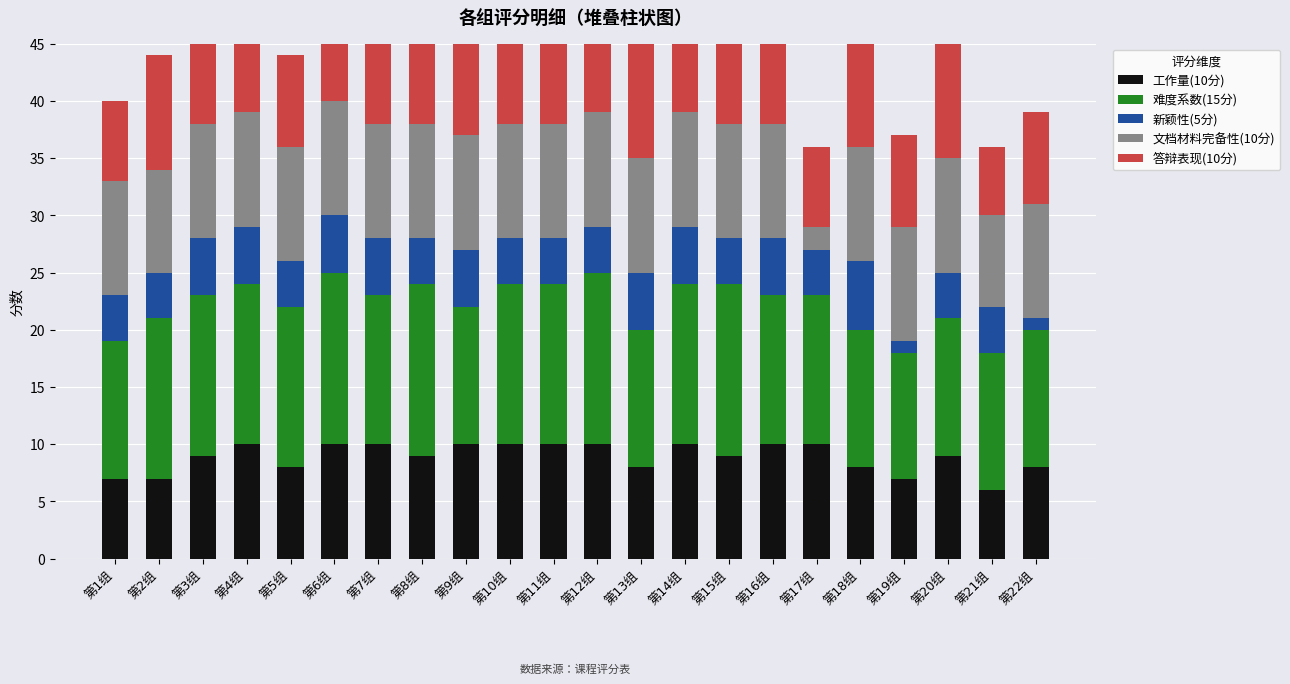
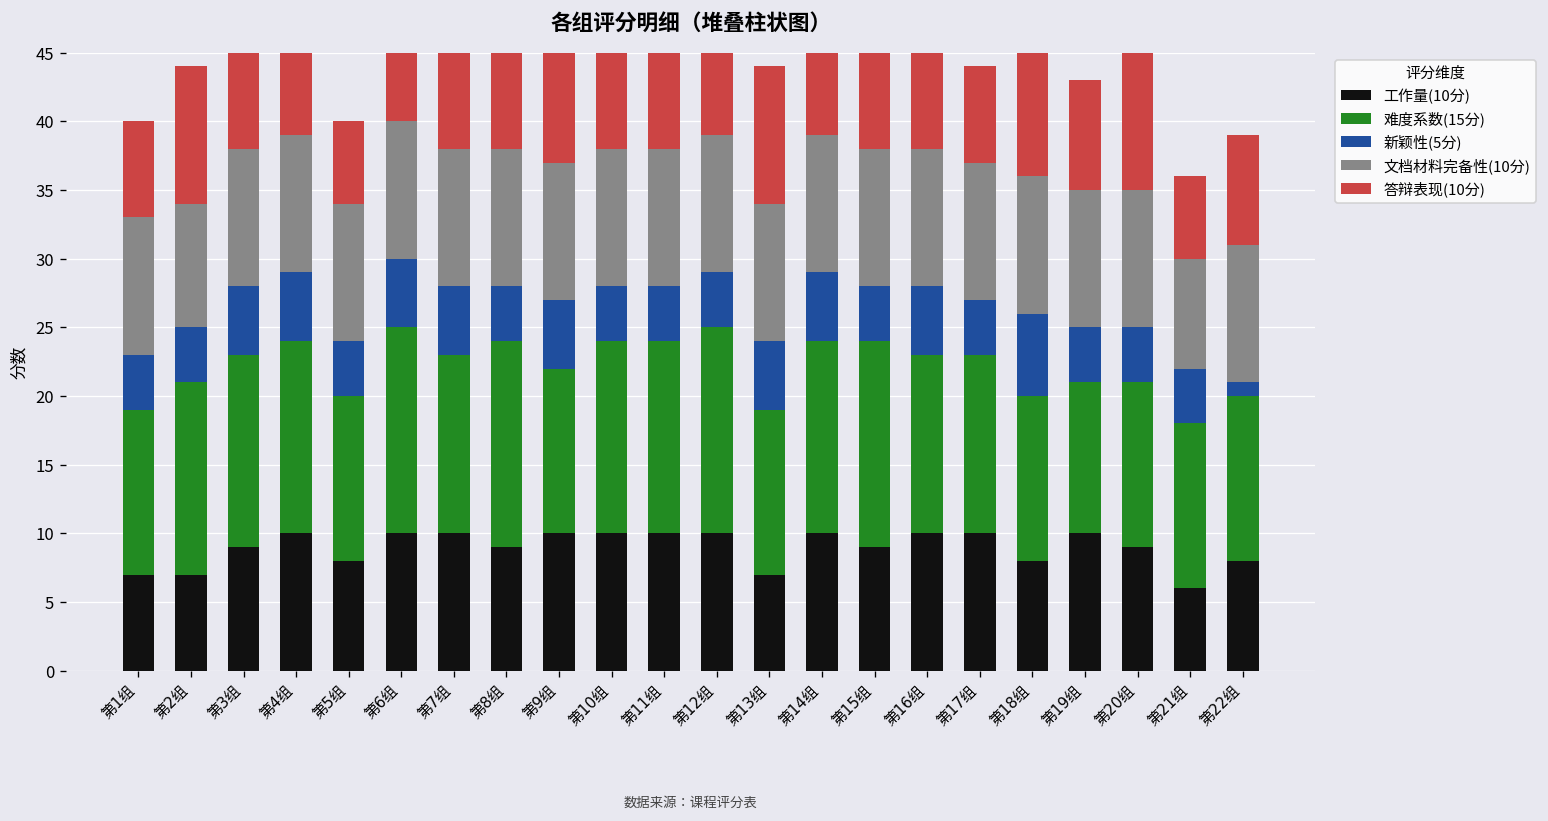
  {
    "工作量(10分)": {
      "第1组": 7,
      "第2组": 7,
      "第3组": 9,
      "第4组": 10,
      "第5组": 8,
      "第6组": 10,
      "第7组": 10,
      "第8组": 9,
      "第9组": 10,
      "第10组": 10,
      "第11组": 10,
      "第12组": 10,
-     "第13组": 8,
+     "第13组": 7,
      "第14组": 10,
      "第15组": 9,
      "第16组": 10,
      "第17组": 10,
      "第18组": 8,
-     "第19组": 7,
+     "第19组": 10,
      "第20组": 9,
      "第21组": 6,
      "第22组": 8
    },
    "难度系数(15分)": {
      "第1组": 12,
      "第2组": 14,
      "第3组": 14,
      "第4组": 14,
-     "第5组": 14,
+     "第5组": 12,
      "第6组": 15,
      "第7组": 13,
      "第8组": 15,
      "第9组": 12,
      "第10组": 14,
      "第11组": 14,
      "第12组": 15,
      "第13组": 12,
      "第14组": 14,
      "第15组": 15,
      "第16组": 13,
      "第17组": 13,
      "第18组": 12,
      "第19组": 11,
      "第20组": 12,
      "第21组": 12,
      "第22组": 12
    },
    "新颖性(5分)": {
      "第1组": 4,
      "第2组": 4,
      "第3组": 5,
      "第4组": 5,
      "第5组": 4,
      "第6组": 5,
      "第7组": 5,
      "第8组": 4,
      "第9组": 5,
      "第10组": 4,
      "第11组": 4,
      "第12组": 4,
      "第13组": 5,
      "第14组": 5,
      "第15组": 4,
      "第16组": 5,
      "第17组": 4,
      "第18组": 6,
-     "第19组": 1,
+     "第19组": 4,
      "第20组": 4,
      "第21组": 4,
      "第22组": 1
    },
    "文档材料完备性(10分)": {
      "第1组": 10,
      "第2组": 9,
      "第3组": 10,
      "第4组": 10,
      "第5组": 10,
      "第6组": 10,
      "第7组": 10,
      "第8组": 10,
      "第9组": 10,
      "第10组": 10,
      "第11组": 10,
      "第12组": 10,
      "第13组": 10,
      "第14组": 10,
      "第15组": 10,
      "第16组": 10,
-     "第17组": 2,
+     "第17组": 10,
      "第18组": 10,
      "第19组": 10,
      "第20组": 10,
      "第21组": 8,
      "第22组": 10
    },
    "答辩表现(10分)": {
      "第1组": 7,
      "第2组": 10,
-     "第5组": 8,
+     "第5组": 6,
      "第13组": 10,
      "第17组": 7,
      "第19组": 8,
      "第20组": 10,
      "第21组": 6,
      "第22组": 8
    }
  }
